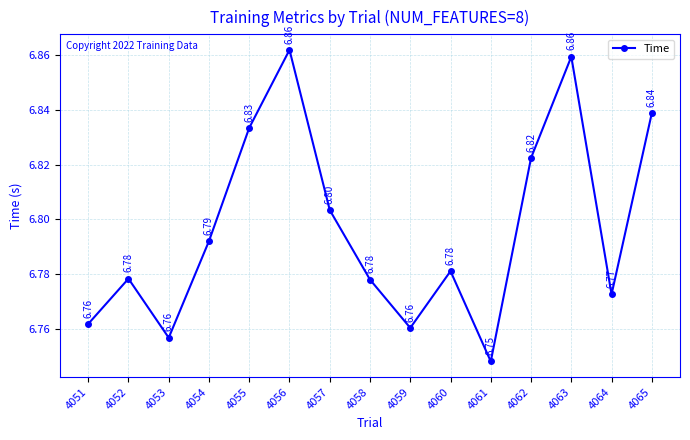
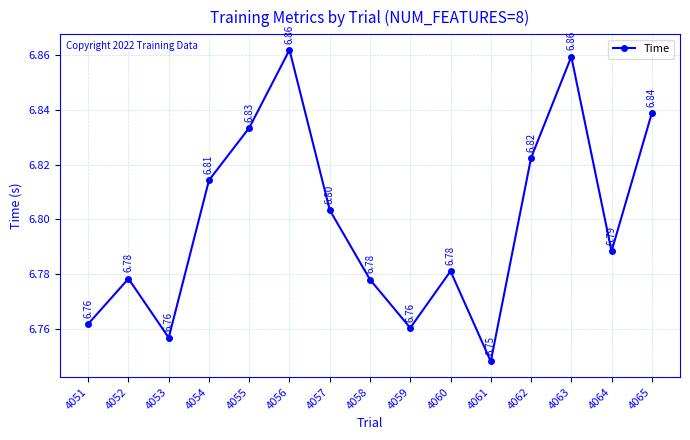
  {
    "4051": 6.76,
    "4052": 6.78,
    "4053": 6.76,
-   "4054": 6.79,
+   "4054": 6.81,
    "4055": 6.83,
    "4056": 6.86,
    "4057": 6.80,
    "4058": 6.78,
    "4059": 6.76,
    "4060": 6.78,
    "4061": 6.75,
    "4062": 6.82,
    "4063": 6.86,
-   "4064": 6.77,
+   "4064": 6.79,
    "4065": 6.84
  }
